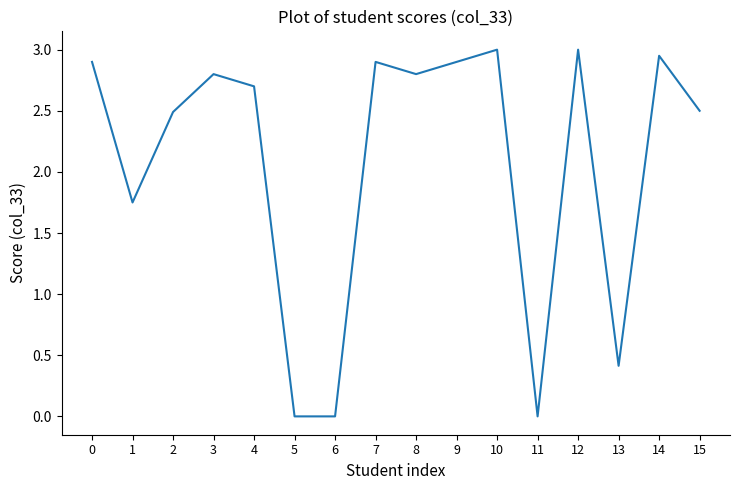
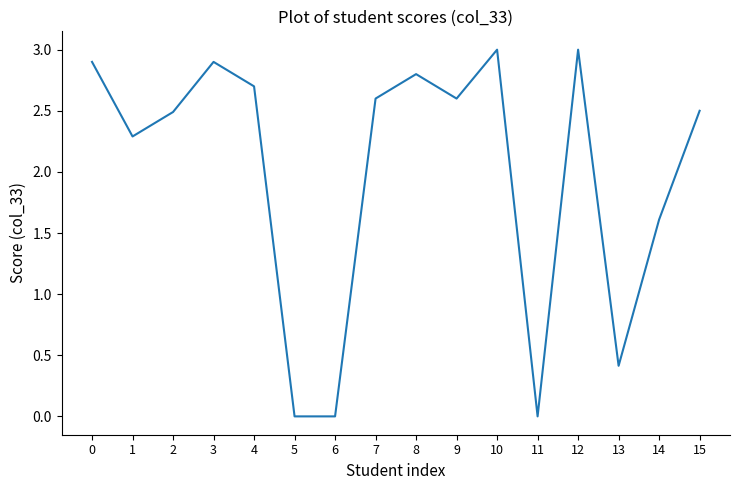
  {
    "0": 2.90,
-   "1": 1.75,
+   "1": 2.29,
    "2": 2.49,
-   "3": 2.8,
+   "3": 2.9,
    "4": 2.70,
    "5": 0.00,
    "6": 0.00,
-   "7": 2.9,
+   "7": 2.6,
    "8": 2.80,
-   "9": 2.9,
+   "9": 2.6,
    "10": 3.00,
    "11": 0.00,
    "12": 3.00,
    "13": 0.41,
-   "14": 2.95,
+   "14": 1.61,
    "15": 2.50
  }
